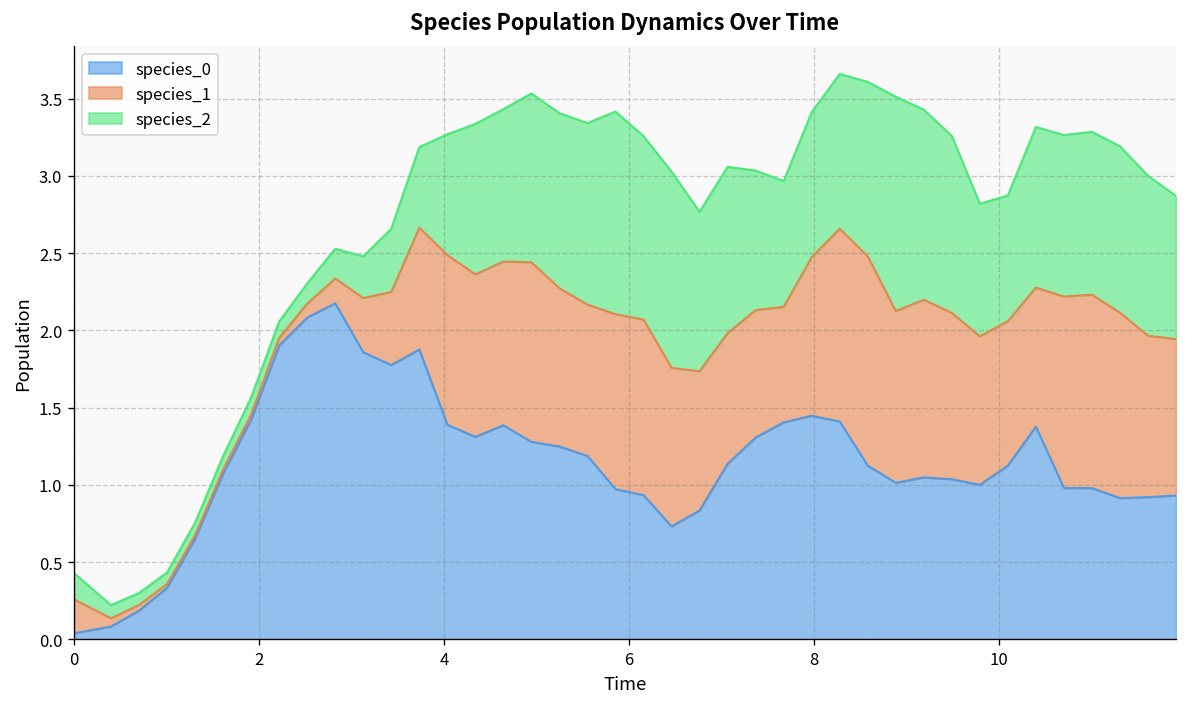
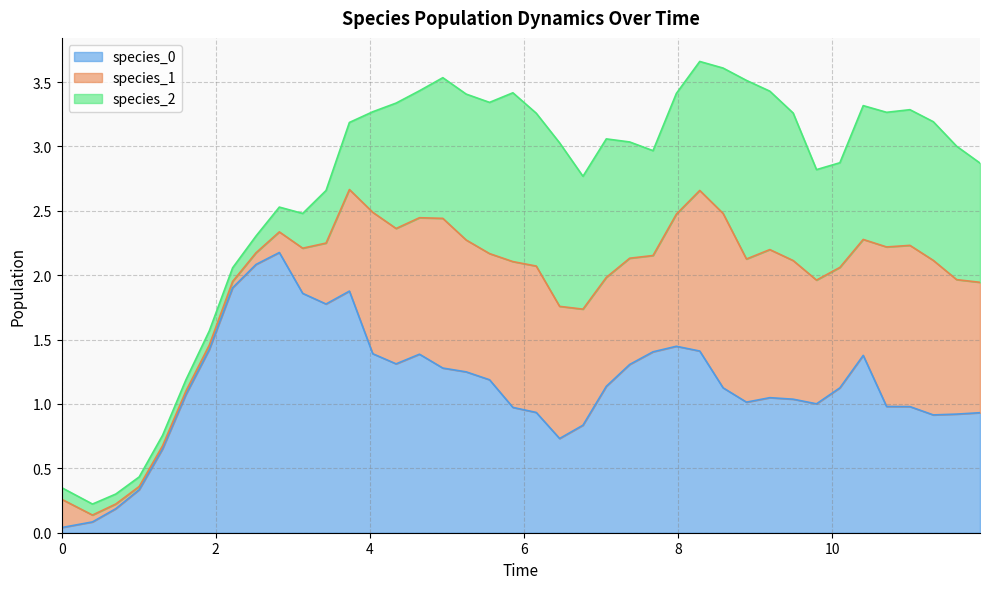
  {
    "species_0": {
      "0": 0.04
    },
    "species_1": {
      "0": 0.22
    },
    "species_2": {
-     "0": 0.17
+     "0": 0.09
    }
  }
